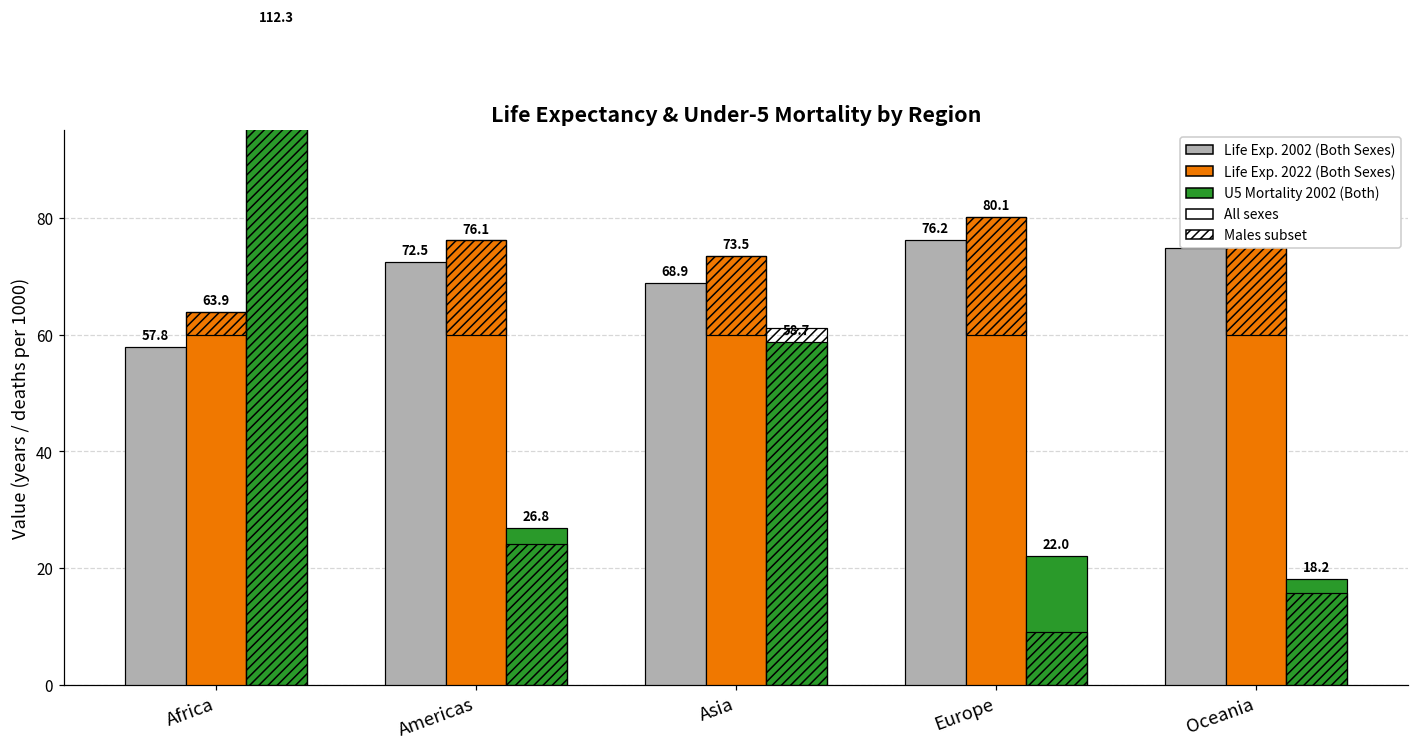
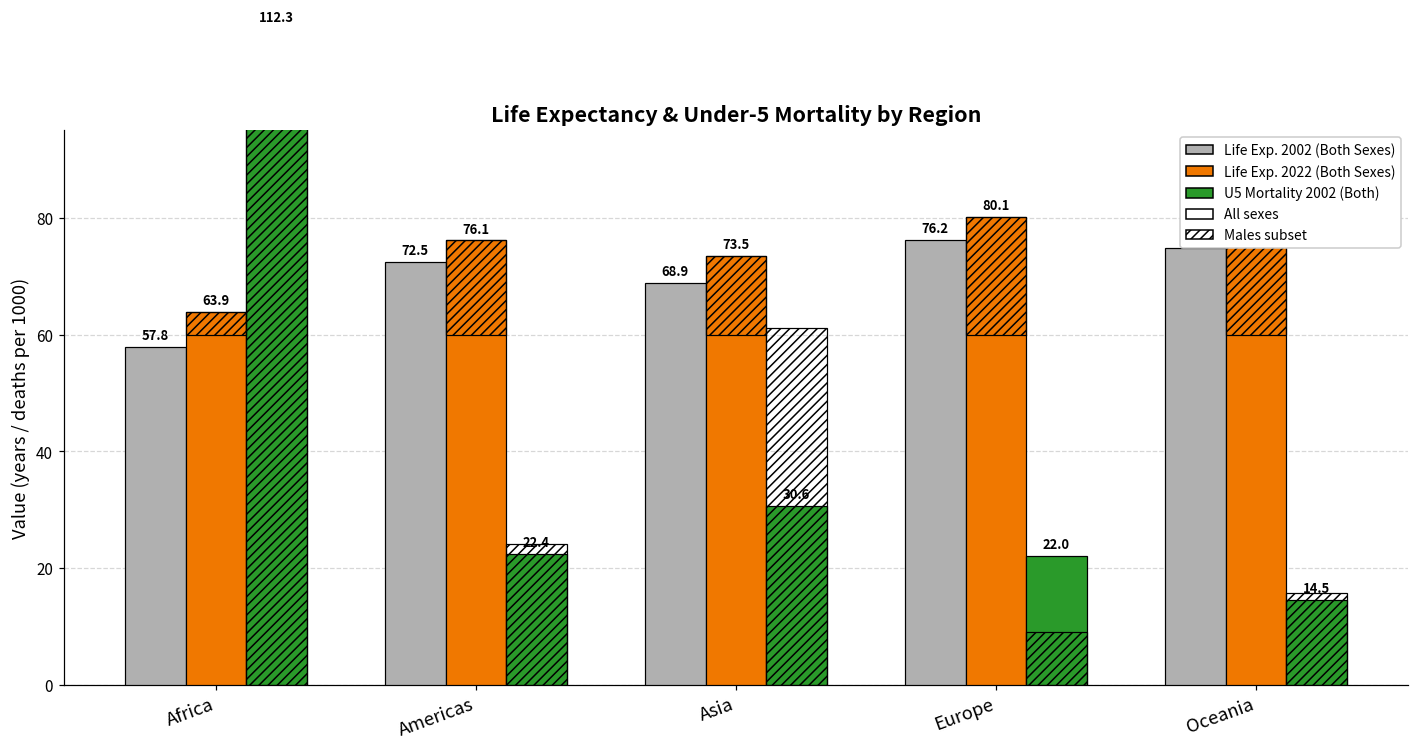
  {
    "U5 Mortality 2002 (Both)": {
-     "Americas": 26.8,
-     "Asia": 58.7,
+     "Americas": 22.4,
+     "Asia": 30.6,
      "Europe": 22.0,
-     "Oceania": 18.2
+     "Oceania": 14.5
    }
  }
